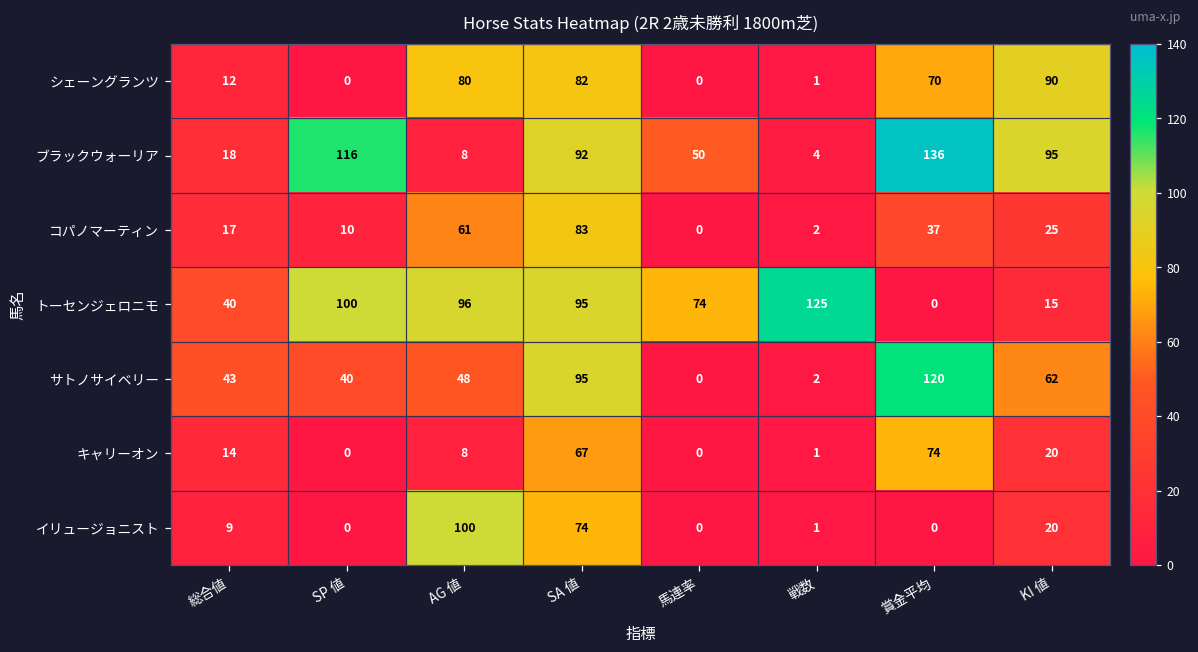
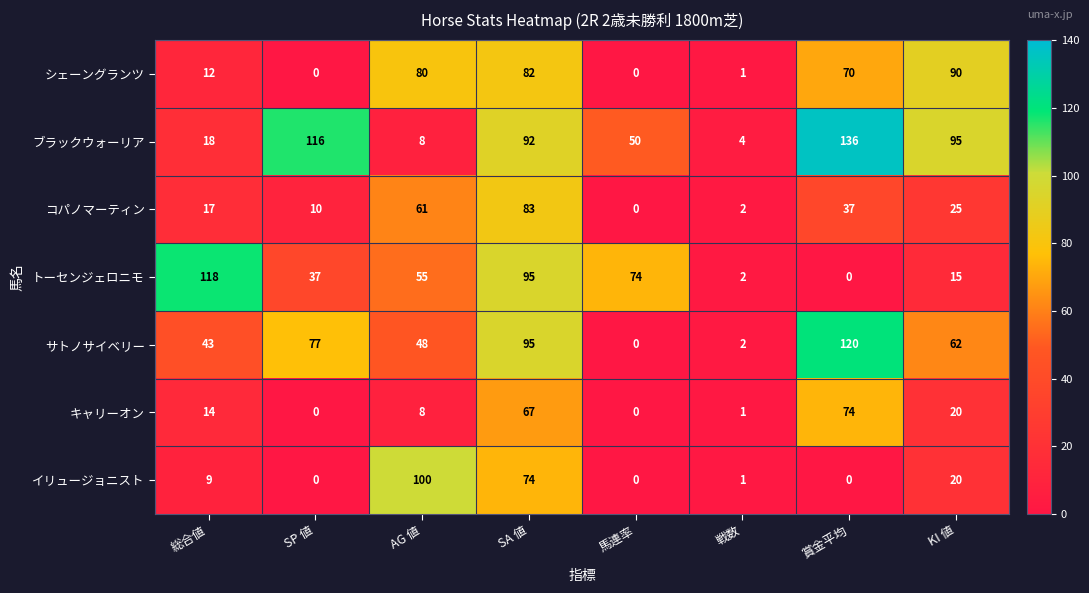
  {
    "シェーングランツ": {
      "総合値": 12,
      "SP 値": 0,
      "AG 値": 80,
      "SA 値": 82,
      "馬連率": 0,
      "戦数": 1,
      "賞金平均": 70,
      "KI 値": 90
    },
    "ブラックウォーリア": {
      "総合値": 18,
      "SP 値": 116,
      "AG 値": 8,
      "SA 値": 92,
      "馬連率": 50,
      "戦数": 4,
      "賞金平均": 136,
      "KI 値": 95
    },
    "コパノマーティン": {
      "総合値": 17,
      "SP 値": 10,
      "AG 値": 61,
      "SA 値": 83,
      "馬連率": 0,
      "戦数": 2,
      "賞金平均": 37,
      "KI 値": 25
    },
    "トーセンジェロニモ": {
-     "総合値": 40,
-     "SP 値": 100,
-     "AG 値": 96,
+     "総合値": 118,
+     "SP 値": 37,
+     "AG 値": 55,
      "SA 値": 95,
      "馬連率": 74,
-     "戦数": 125,
+     "戦数": 2,
      "賞金平均": 0,
      "KI 値": 15
    },
    "サトノサイベリー": {
      "総合値": 43,
-     "SP 値": 40,
+     "SP 値": 77,
      "AG 値": 48,
      "SA 値": 95,
      "馬連率": 0,
      "戦数": 2,
      "賞金平均": 120,
      "KI 値": 62
    },
    "キャリーオン": {
      "総合値": 14,
      "SP 値": 0,
      "AG 値": 8,
      "SA 値": 67,
      "馬連率": 0,
      "戦数": 1,
      "賞金平均": 74,
      "KI 値": 20
    },
    "イリュージョニスト": {
      "総合値": 9,
      "SP 値": 0,
      "AG 値": 100,
      "SA 値": 74,
      "馬連率": 0,
      "戦数": 1,
      "賞金平均": 0,
      "KI 値": 20
    }
  }
